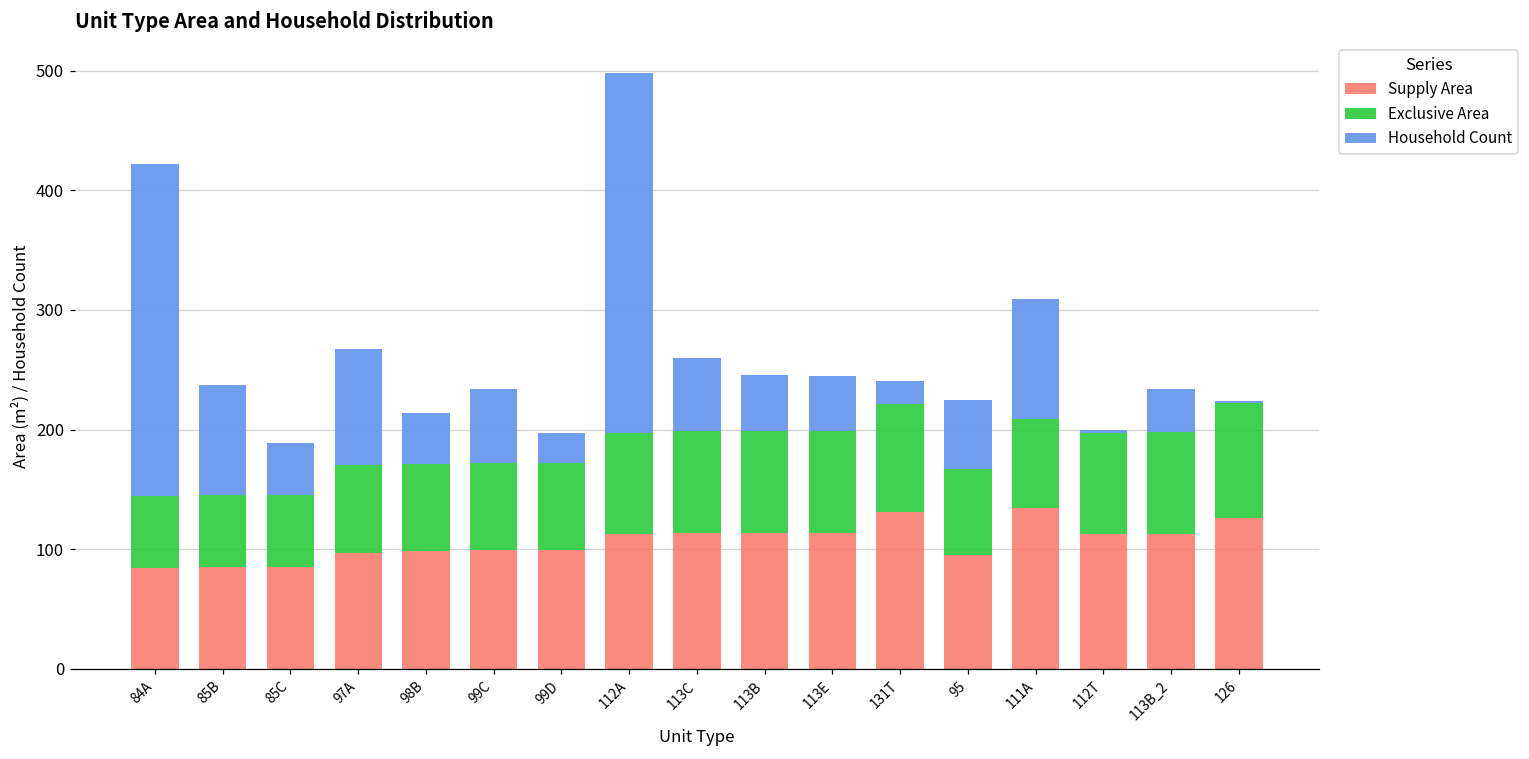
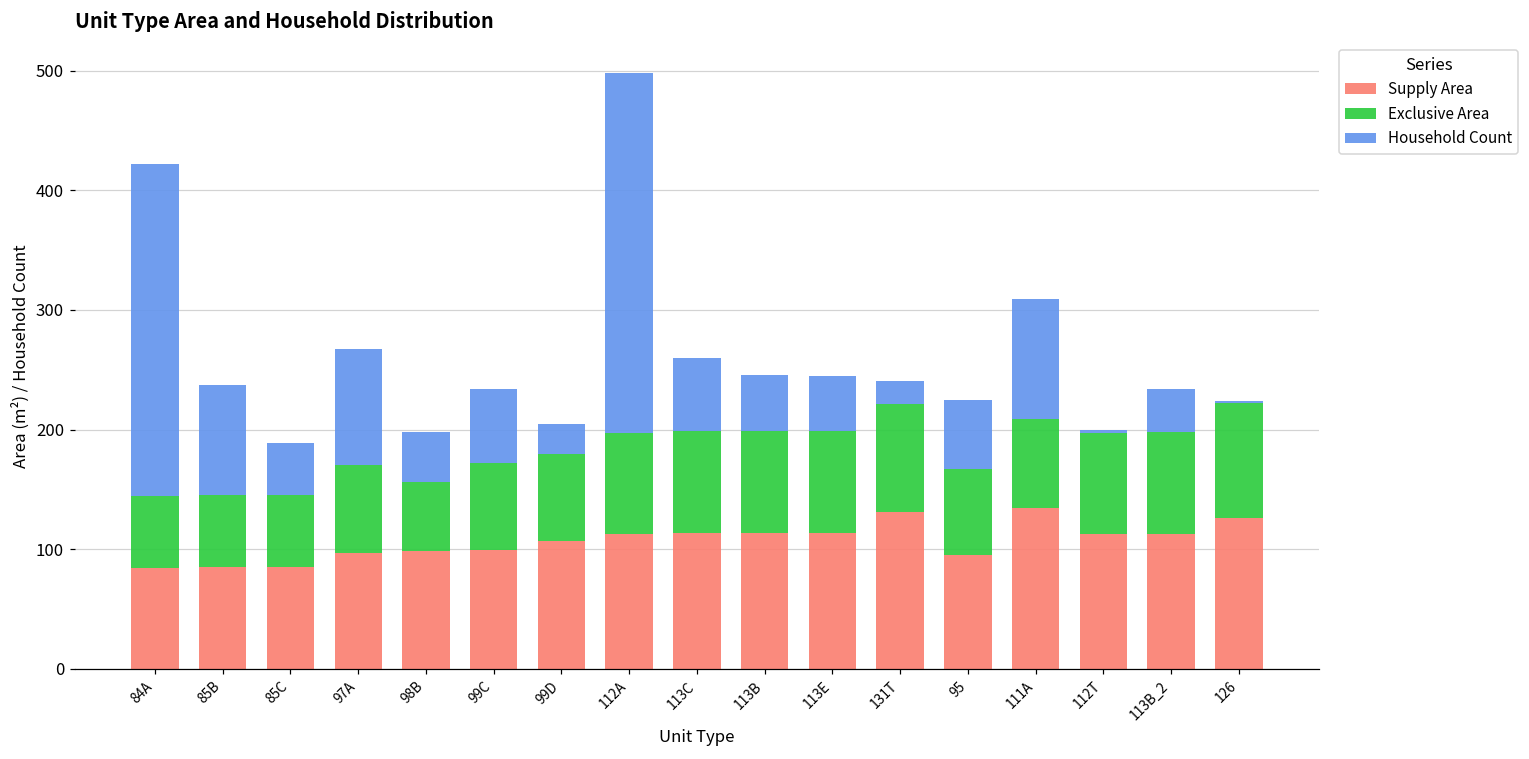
  {
    "Supply Area": {
      "84A": 84,
      "85B": 85,
      "85C": 85,
      "97A": 97,
      "98B": 99,
      "99C": 99,
-     "99D": 99,
+     "99D": 107,
      "112A": 112,
      "113C": 114,
      "113B": 114,
      "113E": 114,
      "131T": 131,
      "95": 95,
      "111A": 135,
      "112T": 112,
      "113B_2": 113,
      "126": 126
    },
    "Exclusive Area": {
      "84A": 60,
      "85B": 60,
      "85C": 60,
      "97A": 73,
-     "98B": 73,
+     "98B": 57,
      "99C": 73,
      "99D": 73,
      "112A": 85,
      "113C": 85,
      "113B": 85,
      "113E": 85,
      "131T": 90,
      "95": 72,
      "111A": 74,
      "112T": 85,
      "113B_2": 85,
      "126": 96
    },
    "Household Count": {
      "84A": 278,
      "85B": 92,
      "85C": 43,
      "97A": 97,
      "98B": 42,
      "99C": 62,
      "99D": 25,
      "112A": 301,
      "113C": 61,
      "113B": 47,
      "113E": 46,
      "131T": 19,
      "95": 58,
      "111A": 101,
      "113B_2": 36
    }
  }
